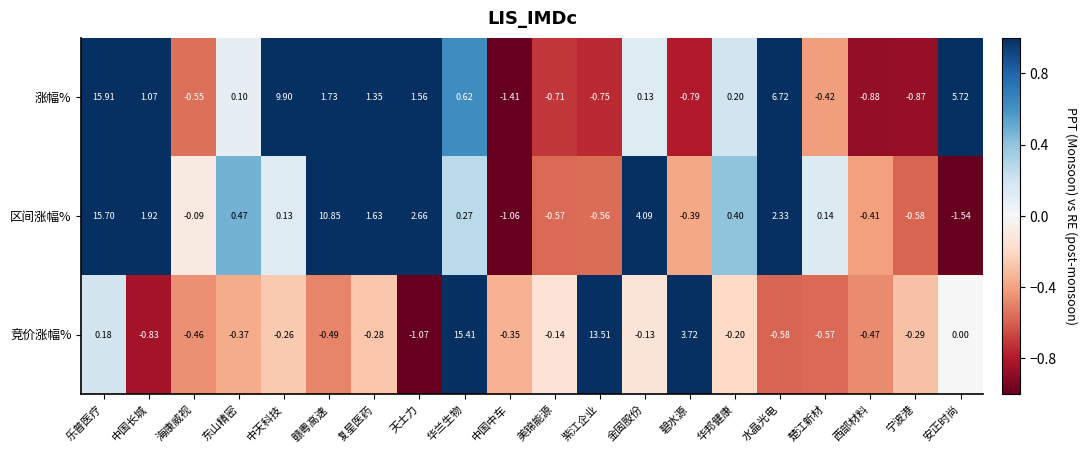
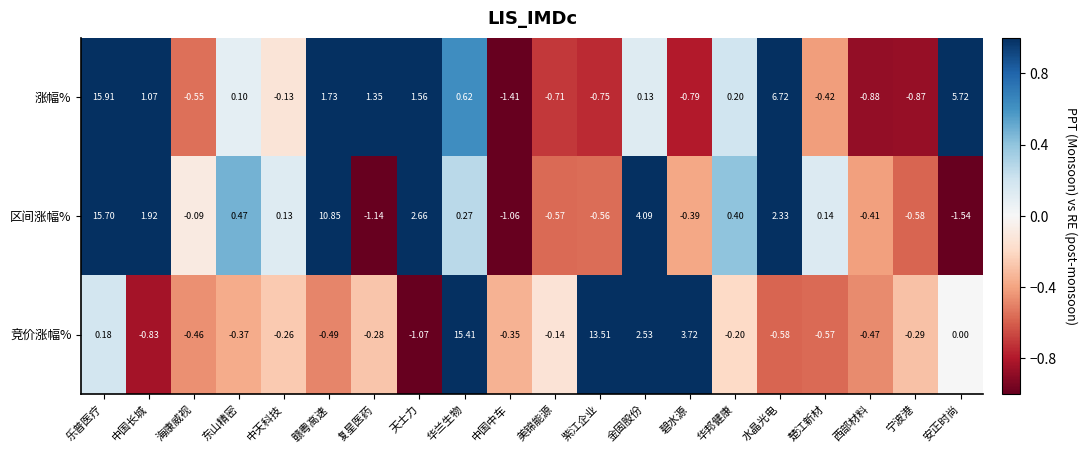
  {
    "涨幅%": {
      "乐普医疗": 15.91,
      "中国长城": 1.07,
      "海康威视": -0.55,
      "东山精密": 0.10,
-     "中天科技": 9.90,
+     "中天科技": -0.13,
      "赣粤高速": 1.73,
      "复星医药": 1.35,
      "天士力": 1.56,
      "华兰生物": 0.62,
      "中国中车": -1.41,
      "美锦能源": -0.71,
      "紫江企业": -0.75,
      "金固股份": 0.13,
      "碧水源": -0.79,
      "华邦健康": 0.20,
      "水晶光电": 6.72,
      "楚江新材": -0.42,
      "西部材料": -0.88,
      "宁波港": -0.87,
      "安正时尚": 5.72
    },
    "区间涨幅%": {
      "乐普医疗": 15.70,
      "中国长城": 1.92,
      "海康威视": -0.09,
      "东山精密": 0.47,
      "中天科技": 0.13,
      "赣粤高速": 10.85,
-     "复星医药": 1.63,
+     "复星医药": -1.14,
      "天士力": 2.66,
      "华兰生物": 0.27,
      "中国中车": -1.06,
      "美锦能源": -0.57,
      "紫江企业": -0.56,
      "金固股份": 4.09,
      "碧水源": -0.39,
      "华邦健康": 0.40,
      "水晶光电": 2.33,
      "楚江新材": 0.14,
      "西部材料": -0.41,
      "宁波港": -0.58,
      "安正时尚": -1.54
    },
    "竞价涨幅%": {
      "乐普医疗": 0.18,
      "中国长城": -0.83,
      "海康威视": -0.46,
      "东山精密": -0.37,
      "中天科技": -0.26,
      "赣粤高速": -0.49,
      "复星医药": -0.28,
      "天士力": -1.07,
      "华兰生物": 15.41,
      "中国中车": -0.35,
      "美锦能源": -0.14,
      "紫江企业": 13.51,
-     "金固股份": -0.13,
+     "金固股份": 2.53,
      "碧水源": 3.72,
      "华邦健康": -0.20,
      "水晶光电": -0.58,
      "楚江新材": -0.57,
      "西部材料": -0.47,
      "宁波港": -0.29,
      "安正时尚": 0.00
    }
  }
